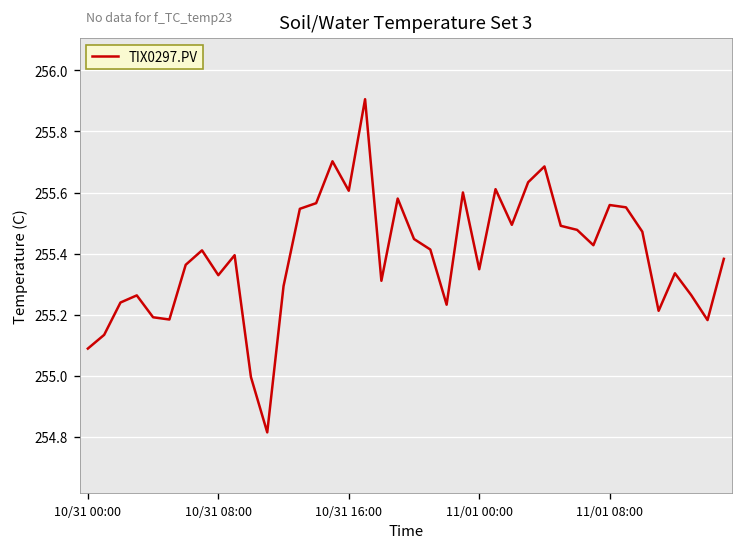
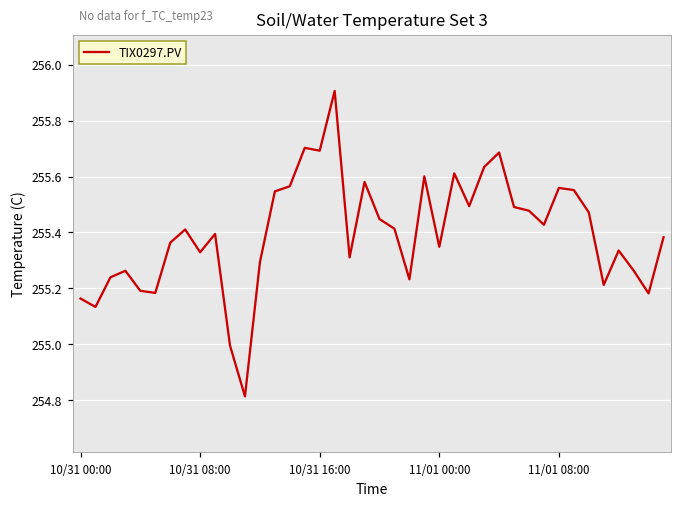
  {
-   "10/31 00:00": 255.09,
+   "10/31 00:00": 255.16,
    "10/31 08:00": 255.33,
-   "10/31 16:00": 255.61,
+   "10/31 16:00": 255.69,
    "11/01 00:00": 255.35,
    "11/01 08:00": 255.56
  }
